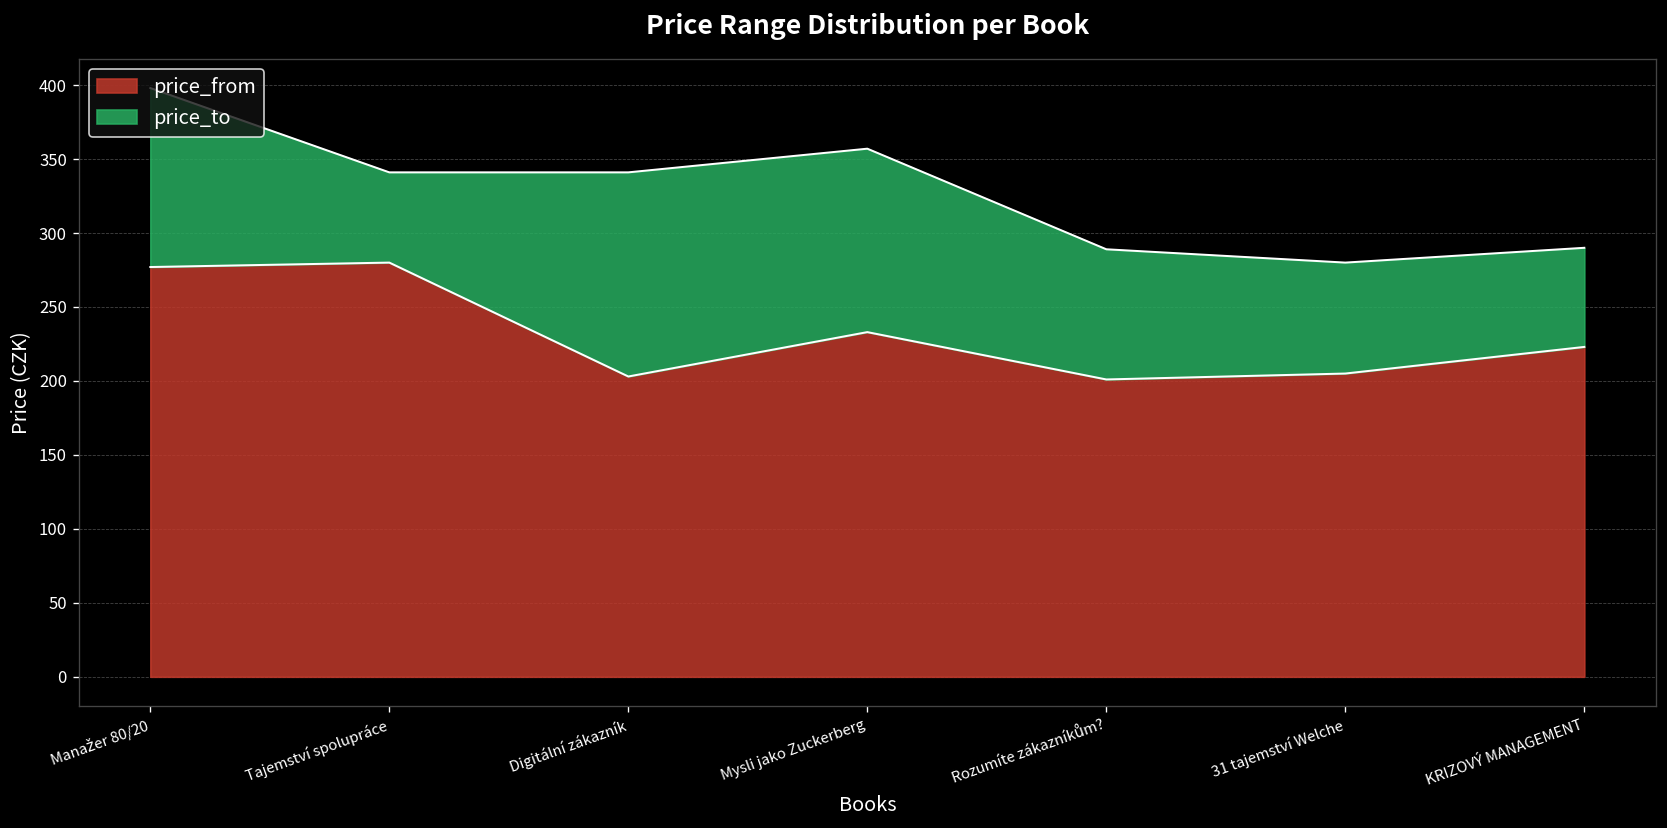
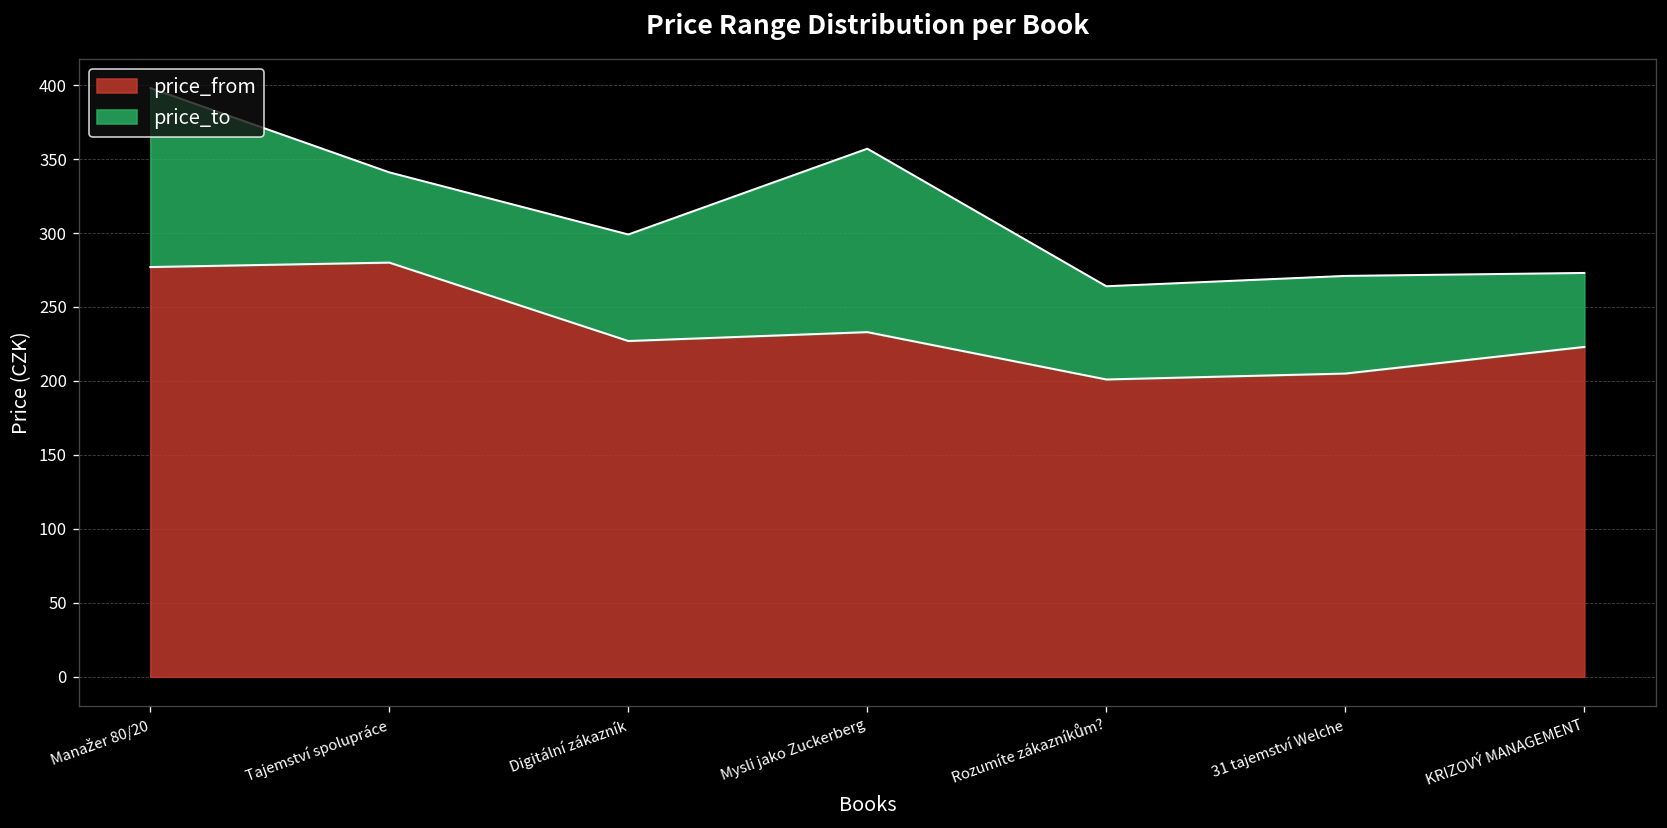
  {
    "price_from": {
      "Manažer 80/20": 277,
      "Tajemství spolupráce": 280,
-     "Digitální zákazník": 203,
+     "Digitální zákazník": 227,
      "Mysli jako Zuckerberg": 233,
      "Rozumíte zákazníkům?": 201,
      "31 tajemství Welche": 205,
      "KRIZOVÝ MANAGEMENT": 223
    },
    "price_to": {
      "Tajemství spolupráce": 341,
-     "Digitální zákazník": 341,
+     "Digitální zákazník": 299,
      "Mysli jako Zuckerberg": 357,
-     "Rozumíte zákazníkům?": 289,
-     "31 tajemství Welche": 280,
-     "KRIZOVÝ MANAGEMENT": 290
+     "Rozumíte zákazníkům?": 264,
+     "31 tajemství Welche": 271,
+     "KRIZOVÝ MANAGEMENT": 273
    }
  }
